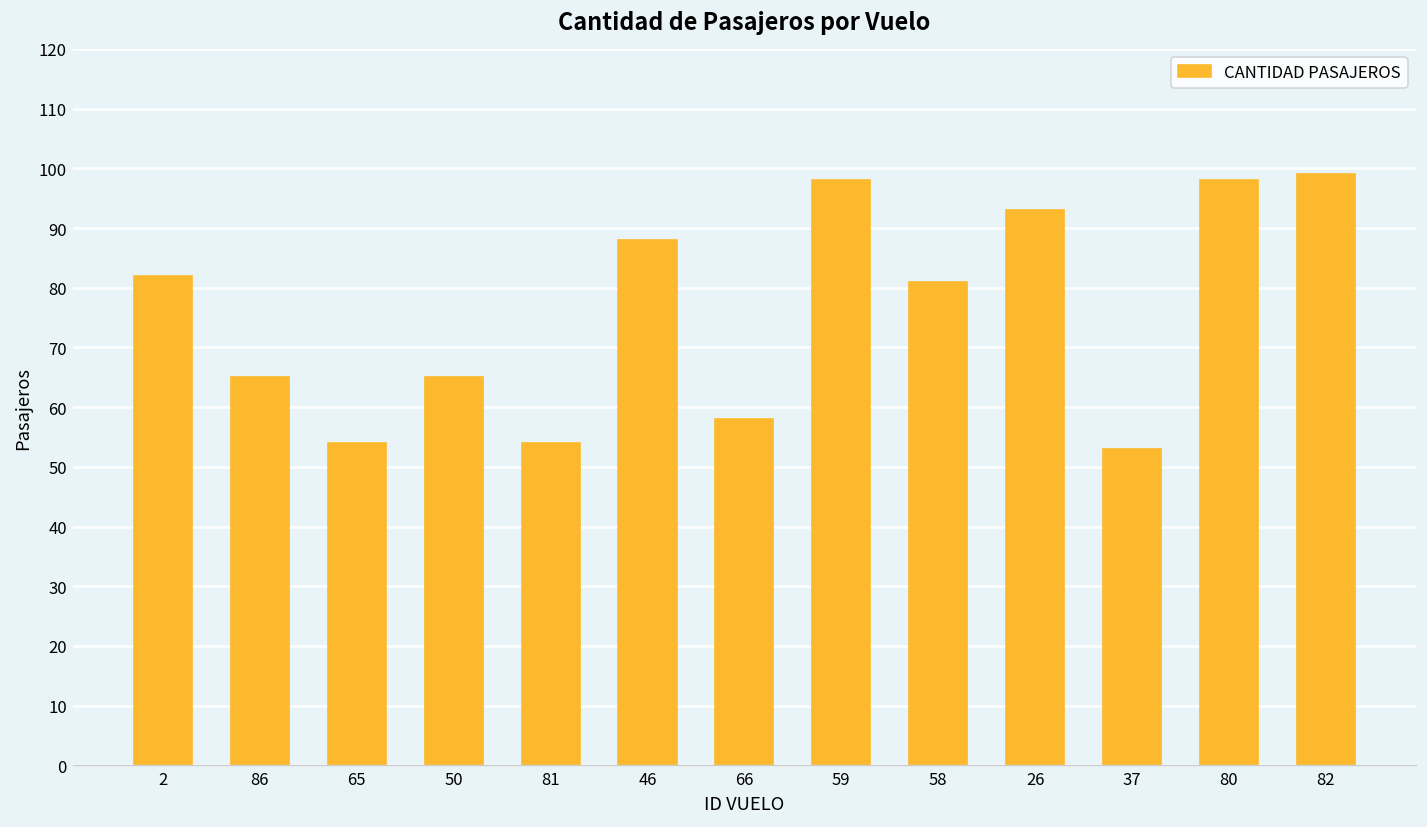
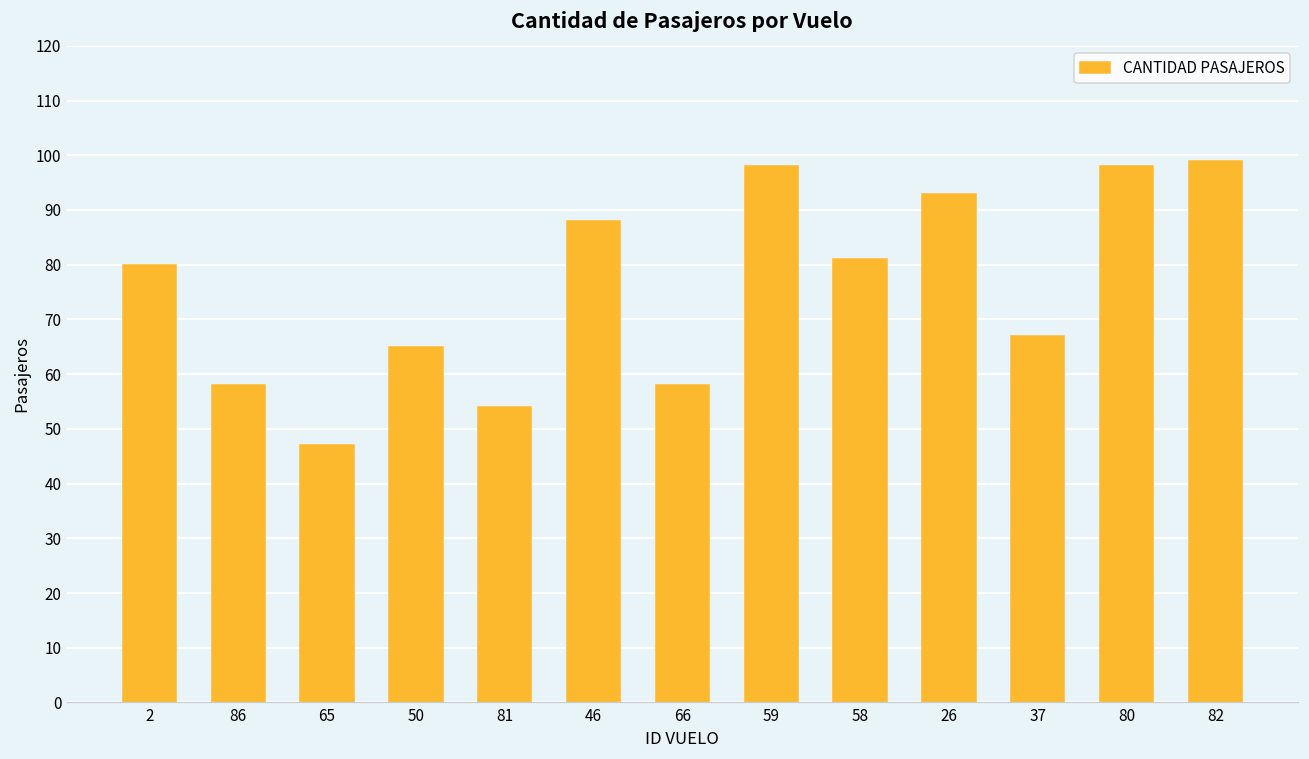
  {
-   "2": 82,
-   "86": 65,
-   "65": 54,
+   "2": 80,
+   "86": 58,
+   "65": 47,
    "50": 65,
    "81": 54,
    "46": 88,
    "66": 58,
    "59": 98,
    "58": 81,
    "26": 93,
-   "37": 53,
+   "37": 67,
    "80": 98,
    "82": 99
  }
